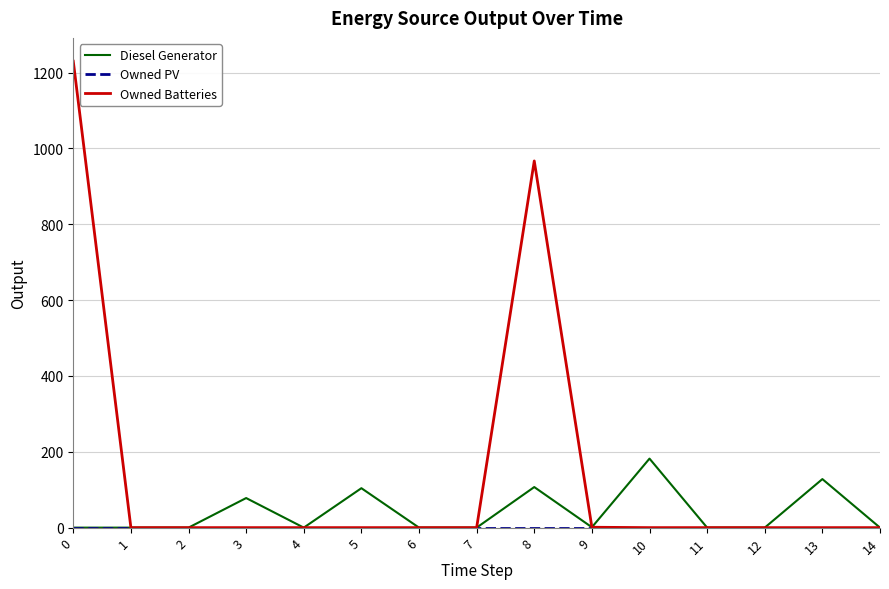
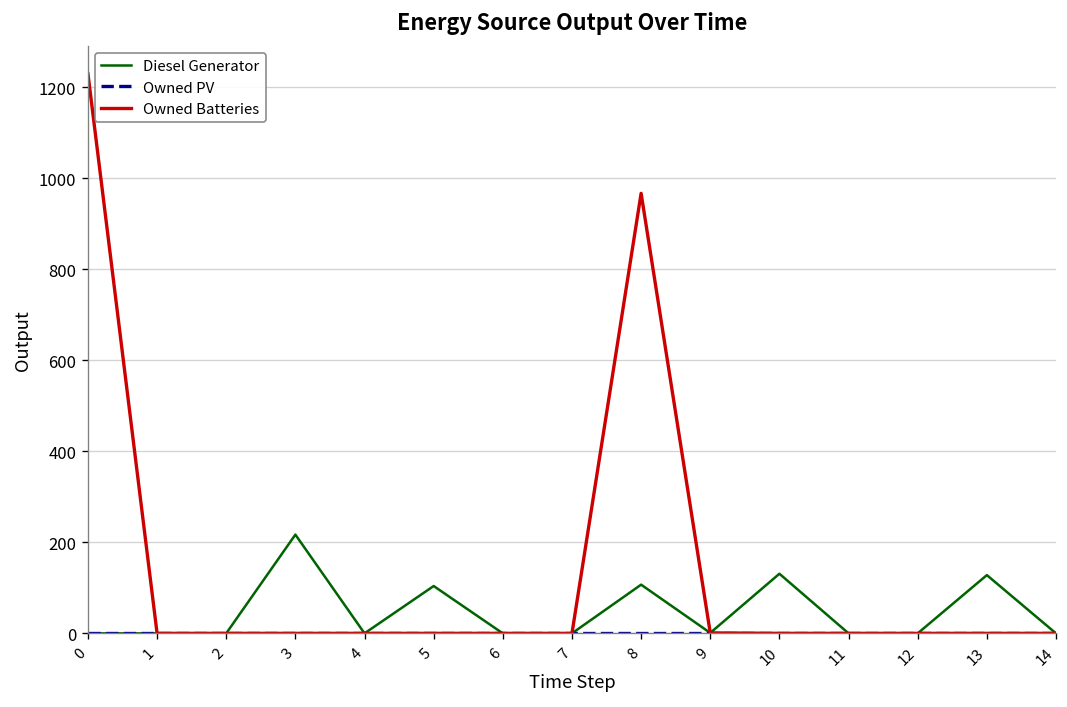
  {
    "Diesel Generator": {
-     "3": 80,
+     "3": 220,
      "5": 100,
      "8": 110,
-     "10": 180,
+     "10": 130,
      "13": 130
    },
    "Owned PV": {
      "8": 0
    },
    "Owned Batteries": {
      "0": 1230,
      "8": 970
    }
  }
